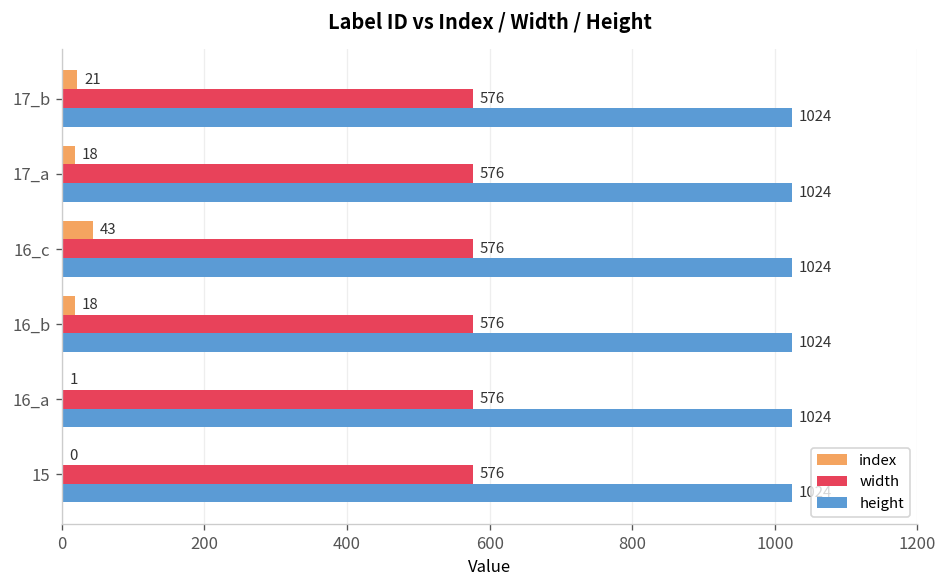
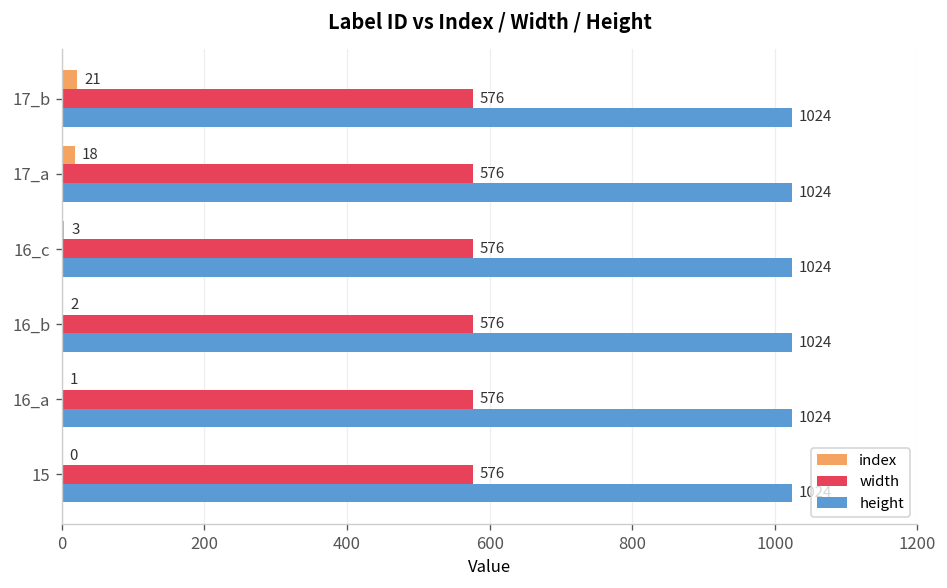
  {
    "index": {
      "17_b": 21,
      "17_a": 18,
-     "16_c": 43,
-     "16_b": 18,
+     "16_c": 3,
+     "16_b": 2,
      "16_a": 1,
      "15": 0
    },
    "width": {
      "17_b": 576,
      "17_a": 576,
      "16_c": 576,
      "16_b": 576,
      "16_a": 576,
      "15": 576
    },
    "height": {
      "17_b": 1024,
      "17_a": 1024,
      "16_c": 1024,
      "16_b": 1024,
      "16_a": 1024
    }
  }
